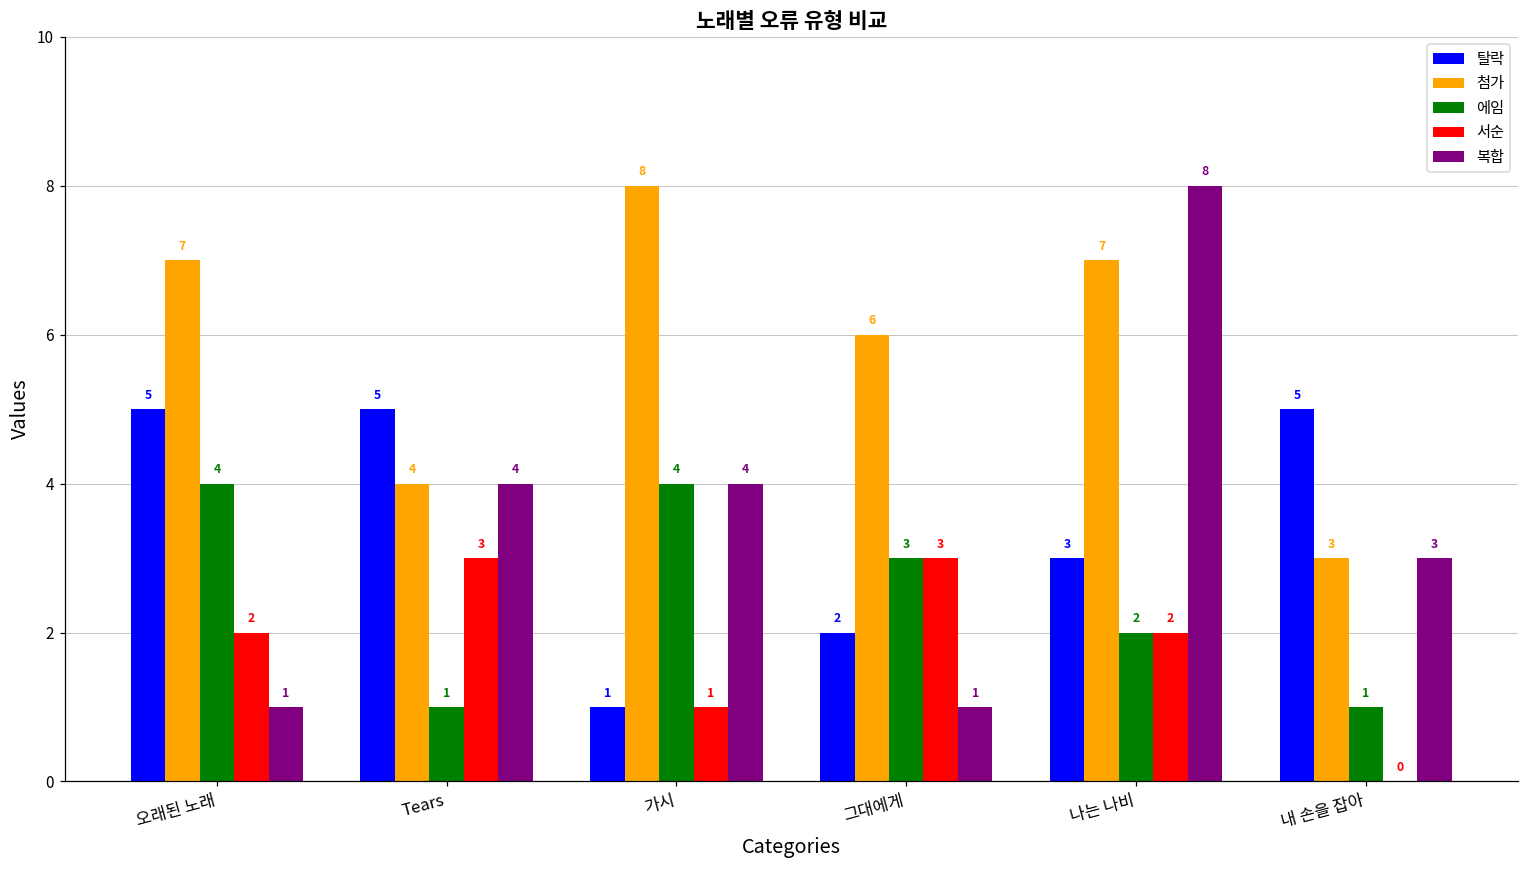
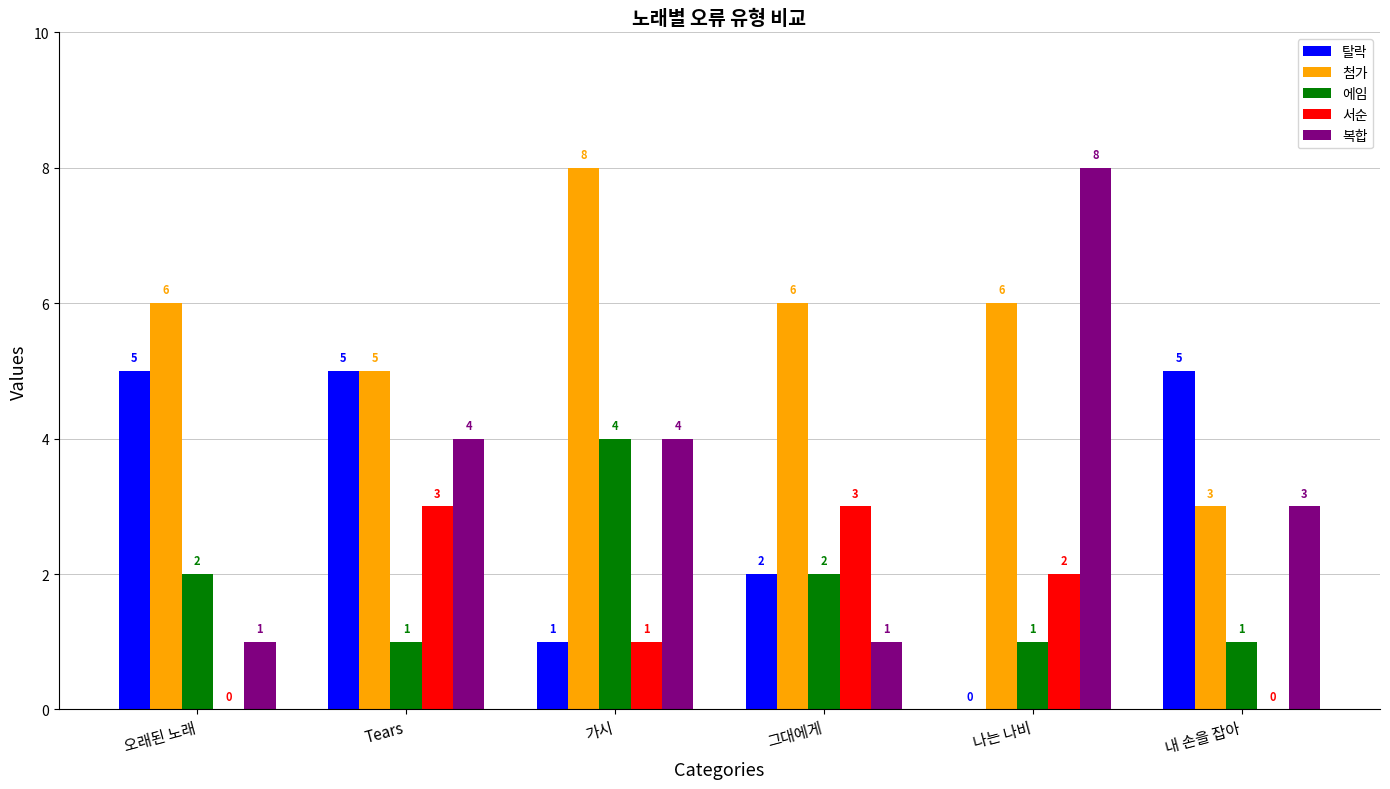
  {
    "탈락": {
      "오래된 노래": 5,
      "Tears": 5,
      "가시": 1,
      "그대에게": 2,
-     "나는 나비": 3,
+     "나는 나비": 0,
      "내 손을 잡아": 5
    },
    "첨가": {
-     "오래된 노래": 7,
-     "Tears": 4,
+     "오래된 노래": 6,
+     "Tears": 5,
      "가시": 8,
      "그대에게": 6,
-     "나는 나비": 7,
+     "나는 나비": 6,
      "내 손을 잡아": 3
    },
    "에임": {
-     "오래된 노래": 4,
+     "오래된 노래": 2,
      "Tears": 1,
      "가시": 4,
-     "그대에게": 3,
-     "나는 나비": 2,
+     "그대에게": 2,
+     "나는 나비": 1,
      "내 손을 잡아": 1
    },
    "서순": {
-     "오래된 노래": 2,
+     "오래된 노래": 0,
      "Tears": 3,
      "가시": 1,
      "그대에게": 3,
      "나는 나비": 2,
      "내 손을 잡아": 0
    },
    "복합": {
      "오래된 노래": 1,
      "Tears": 4,
      "가시": 4,
      "그대에게": 1,
      "나는 나비": 8,
      "내 손을 잡아": 3
    }
  }
